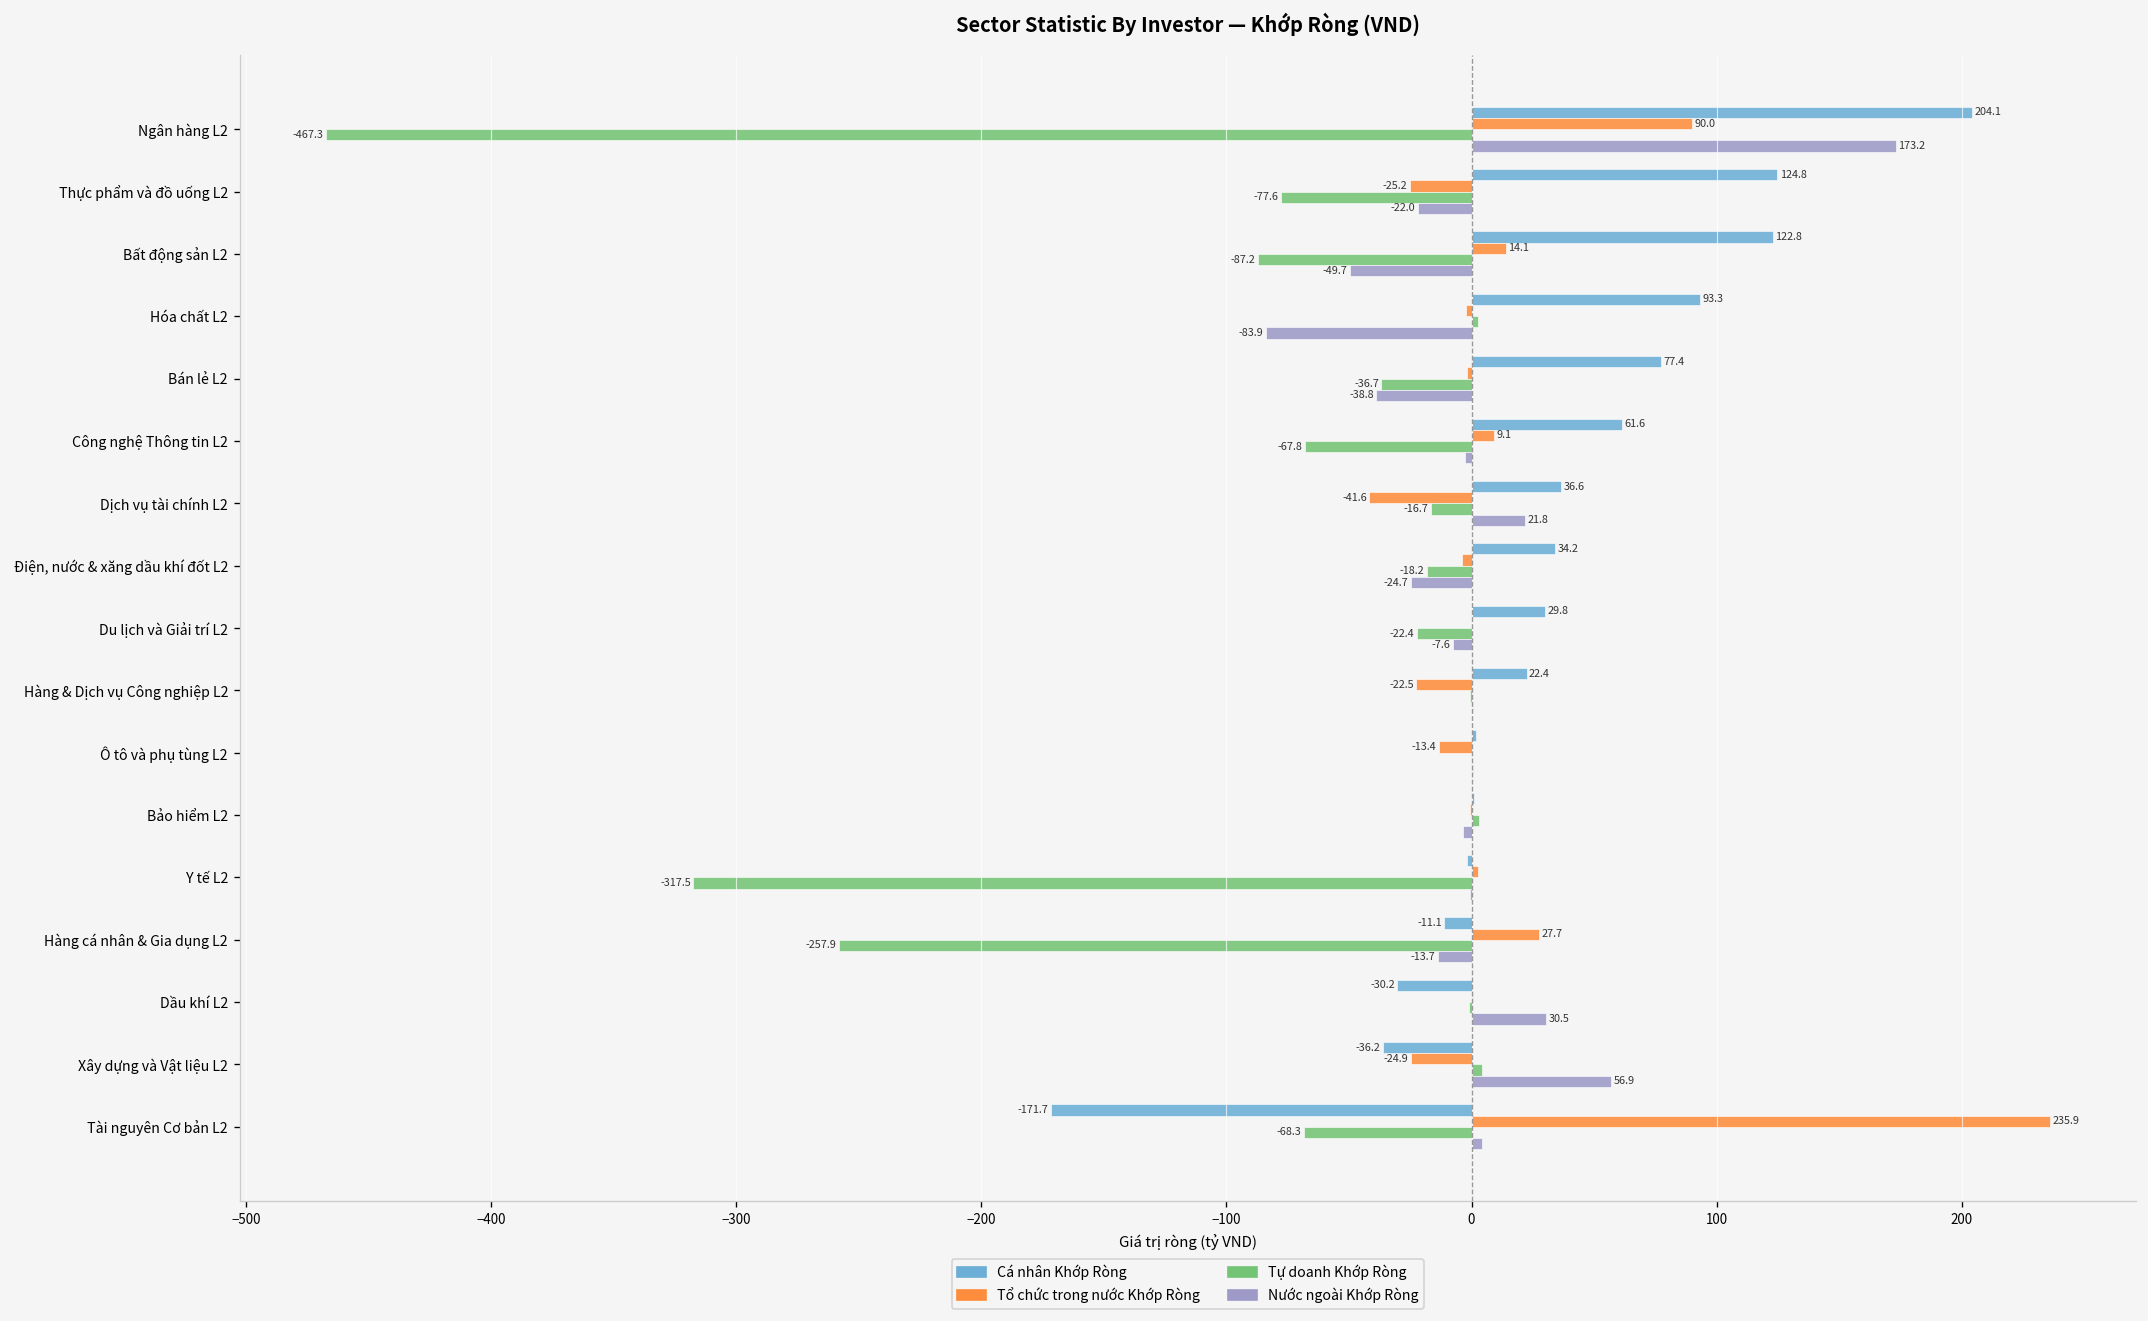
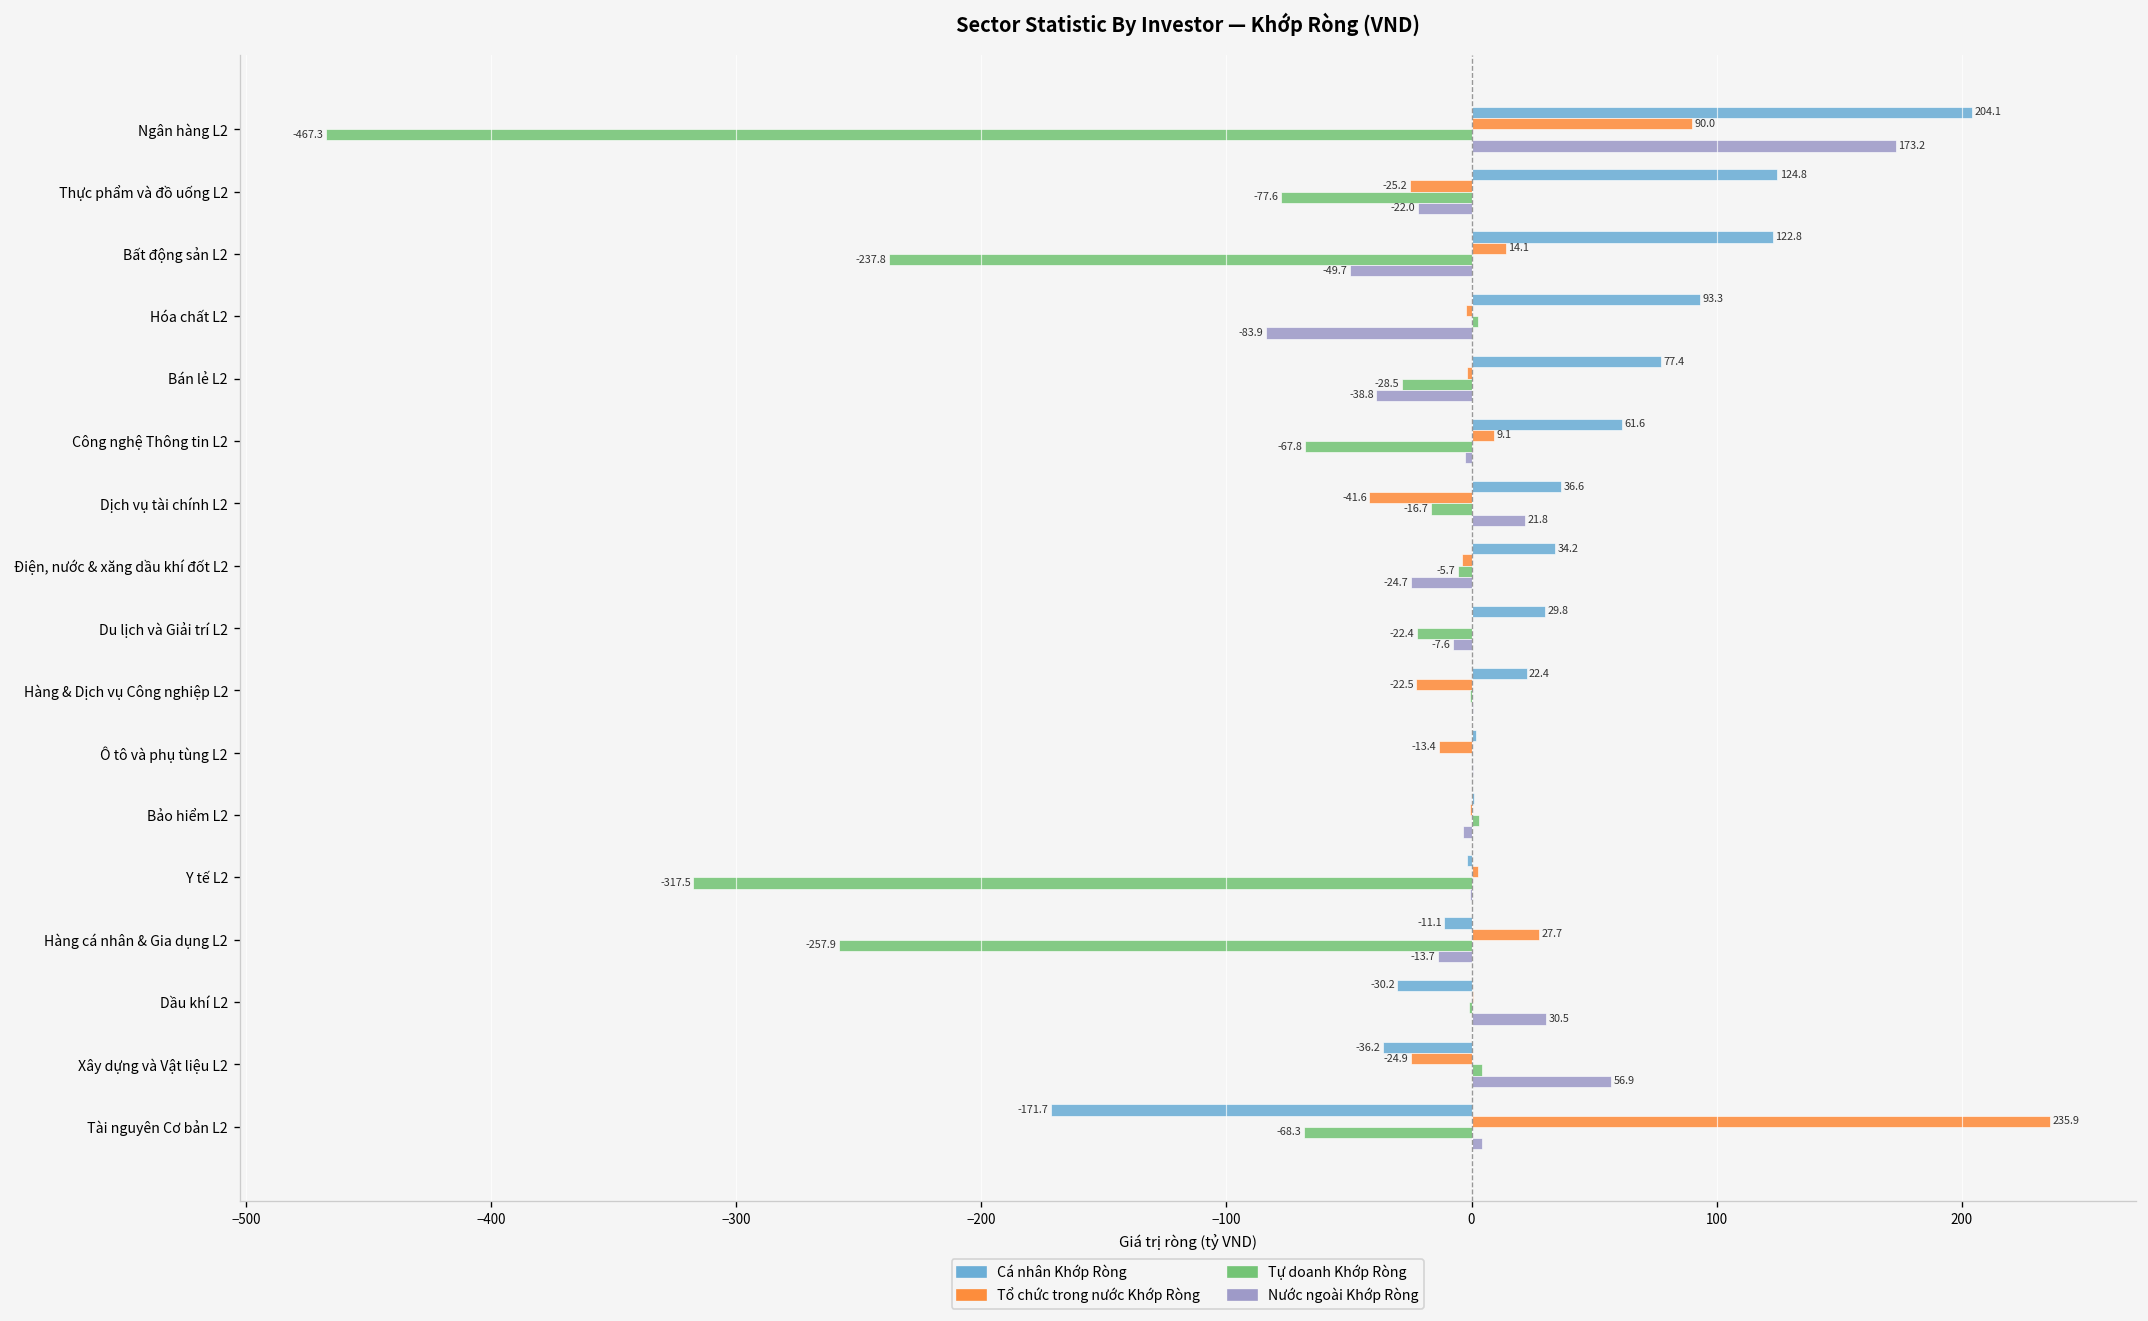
  {
    "Tổ chức trong nước Khớp Ròng": {
      "Ngân hàng L2": 90.0,
      "Thực phẩm và đồ uống L2": -25.2,
      "Bất động sản L2": 14.1,
      "Công nghệ Thông tin L2": 9.1,
      "Dịch vụ tài chính L2": -41.6,
      "Hàng & Dịch vụ Công nghiệp L2": -22.5,
      "Ô tô và phụ tùng L2": -13.4,
      "Hàng cá nhân & Gia dụng L2": 27.7,
      "Xây dựng và Vật liệu L2": -24.9,
      "Tài nguyên Cơ bản L2": 235.9
    },
    "Tự doanh Khớp Ròng": {
      "Ngân hàng L2": -467.3,
      "Thực phẩm và đồ uống L2": -77.6,
-     "Bất động sản L2": -87.2,
-     "Bán lẻ L2": -36.7,
+     "Bất động sản L2": -237.8,
+     "Bán lẻ L2": -28.5,
      "Công nghệ Thông tin L2": -67.8,
      "Dịch vụ tài chính L2": -16.7,
-     "Điện, nước & xăng dầu khí đốt L2": -18.2,
+     "Điện, nước & xăng dầu khí đốt L2": -5.7,
      "Du lịch và Giải trí L2": -22.4,
      "Y tế L2": -317.5,
      "Hàng cá nhân & Gia dụng L2": -257.9,
      "Tài nguyên Cơ bản L2": -68.3
    }
  }
